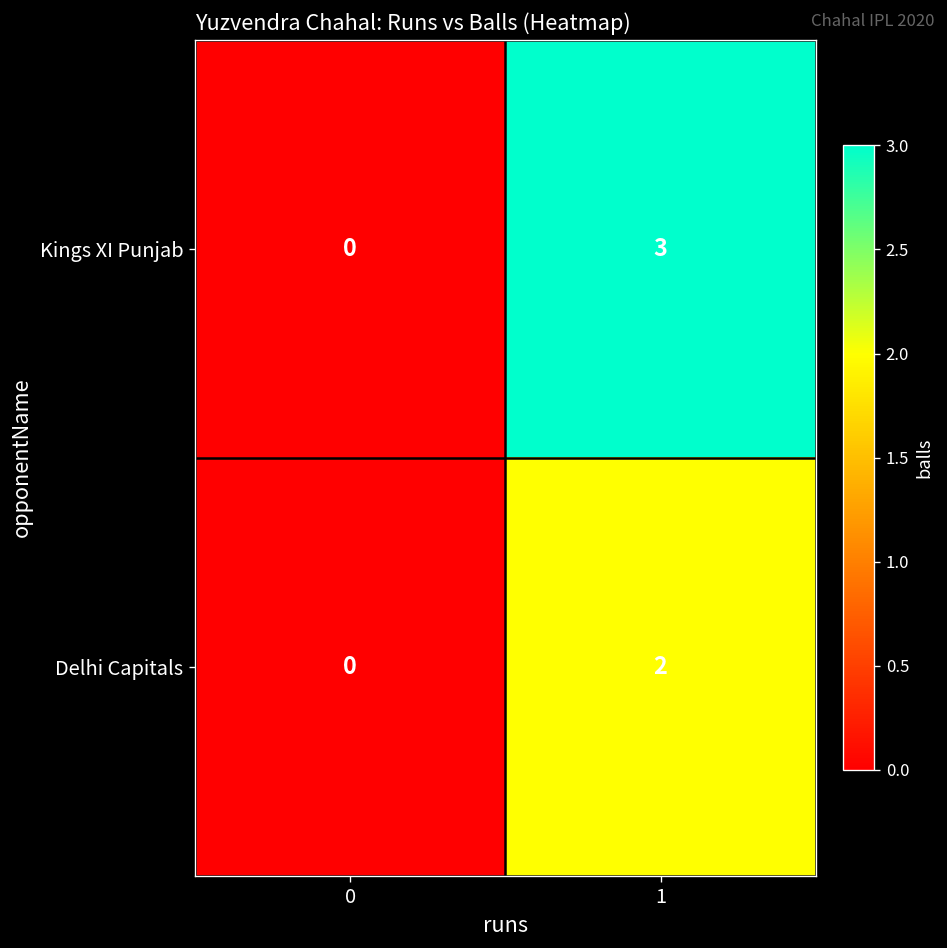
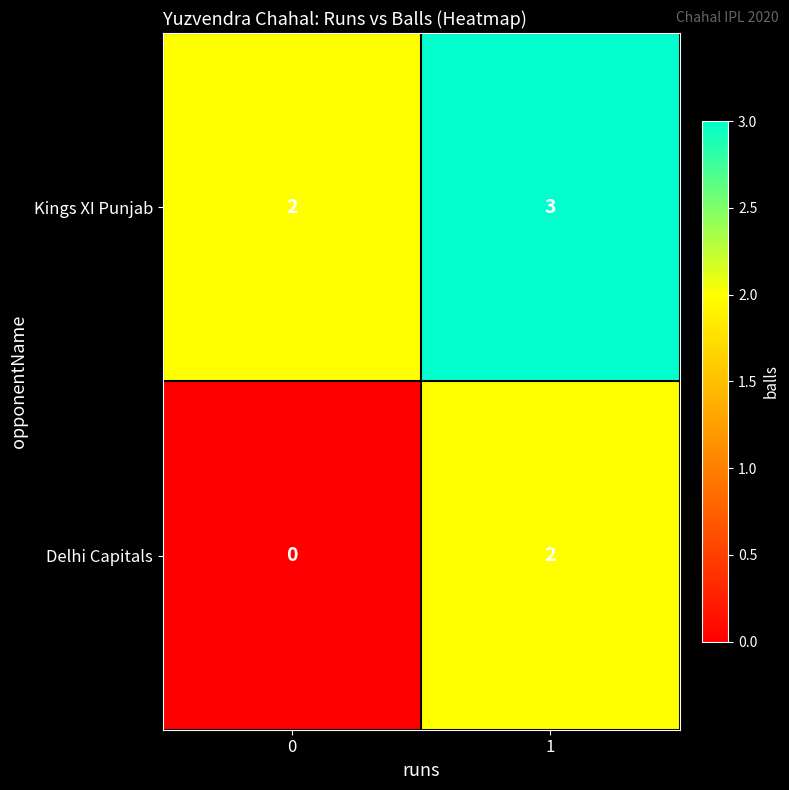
  {
    "Kings XI Punjab": {
-     "0": 0,
+     "0": 2,
      "1": 3
    },
    "Delhi Capitals": {
      "0": 0,
      "1": 2
    }
  }
